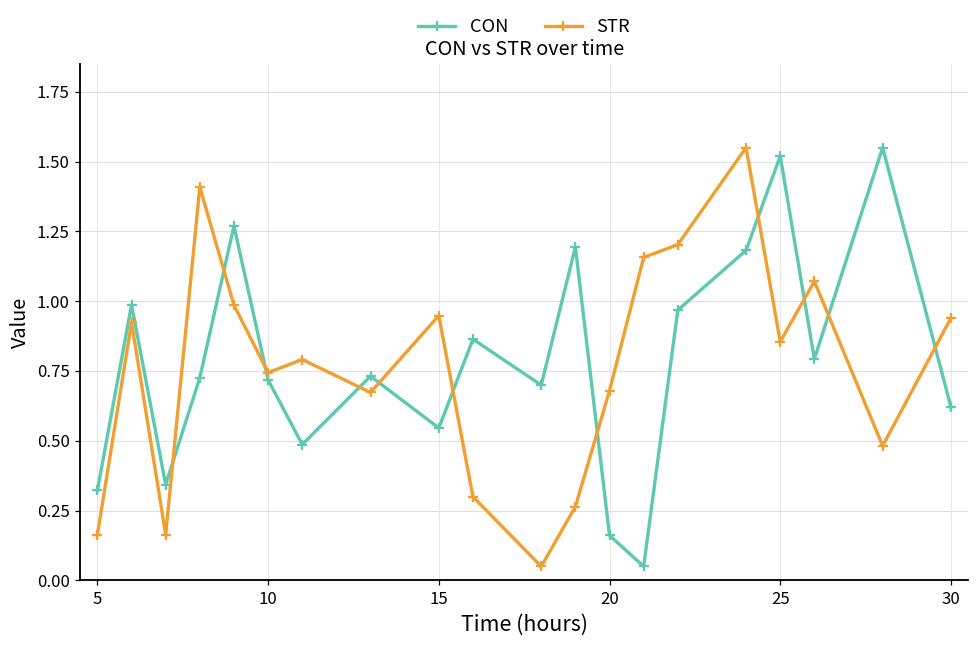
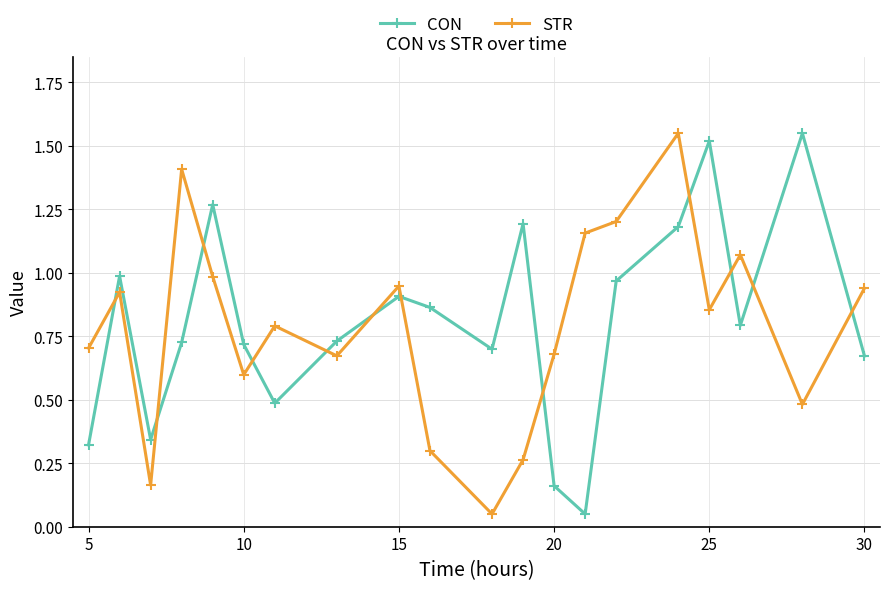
  {
    "CON": {
      "5": 0.32,
      "10": 0.72,
-     "15": 0.55,
+     "15": 0.91,
      "20": 0.16,
      "25": 1.52,
-     "30": 0.62
+     "30": 0.67
    },
    "STR": {
-     "5": 0.16,
-     "10": 0.74,
+     "5": 0.70,
+     "10": 0.60,
      "15": 0.95,
      "20": 0.68,
      "25": 0.85,
      "30": 0.94
    }
  }
